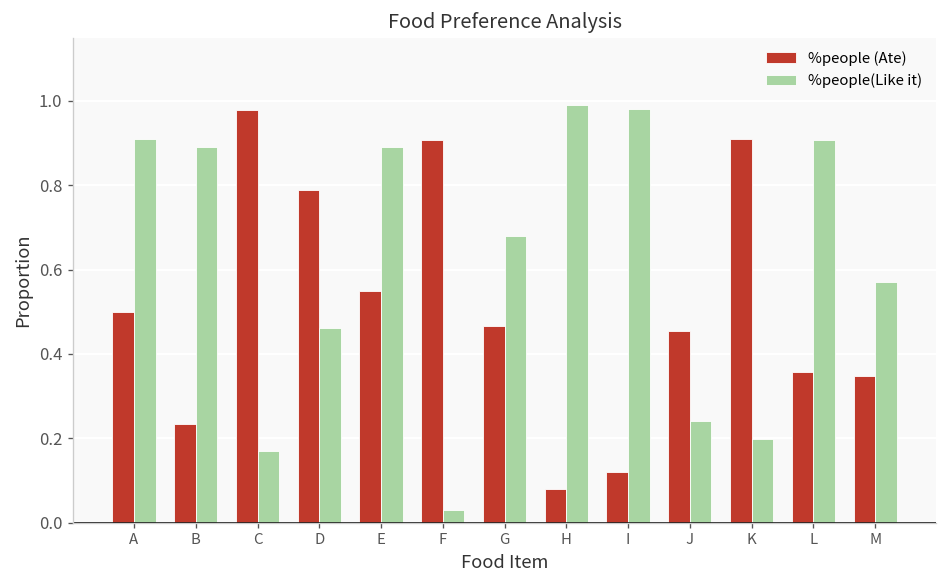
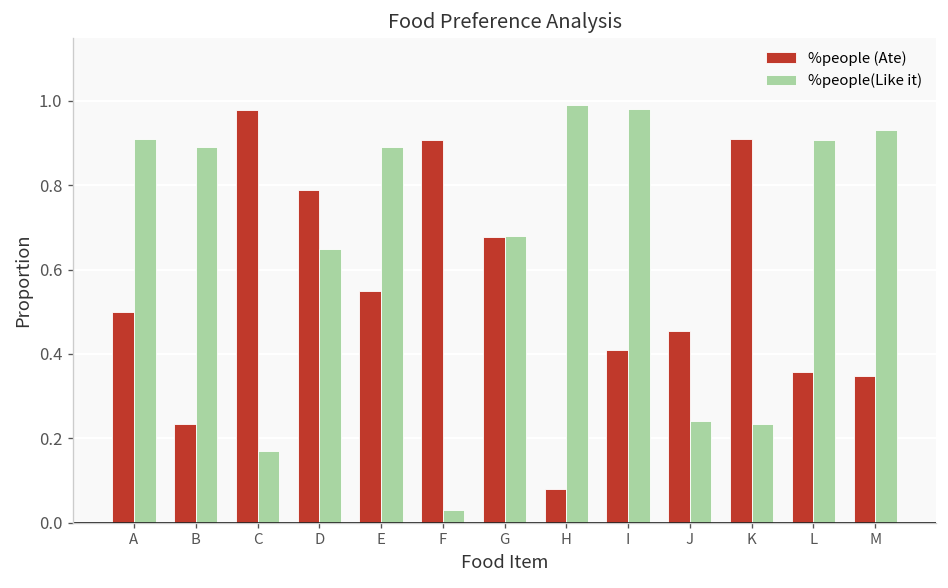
  {
    "%people (Ate)": {
      "A": 0.50,
      "B": 0.23,
      "C": 0.98,
      "D": 0.79,
      "E": 0.55,
      "F": 0.91,
-     "G": 0.47,
+     "G": 0.68,
      "H": 0.08,
-     "I": 0.12,
+     "I": 0.41,
      "J": 0.45,
      "K": 0.91,
      "L": 0.36,
      "M": 0.35
    },
    "%people(Like it)": {
      "A": 0.91,
      "B": 0.89,
      "C": 0.17,
-     "D": 0.46,
+     "D": 0.65,
      "E": 0.89,
      "F": 0.03,
      "G": 0.68,
      "H": 0.99,
      "I": 0.98,
      "J": 0.24,
-     "K": 0.20,
+     "K": 0.23,
      "L": 0.91,
-     "M": 0.57
+     "M": 0.93
    }
  }
